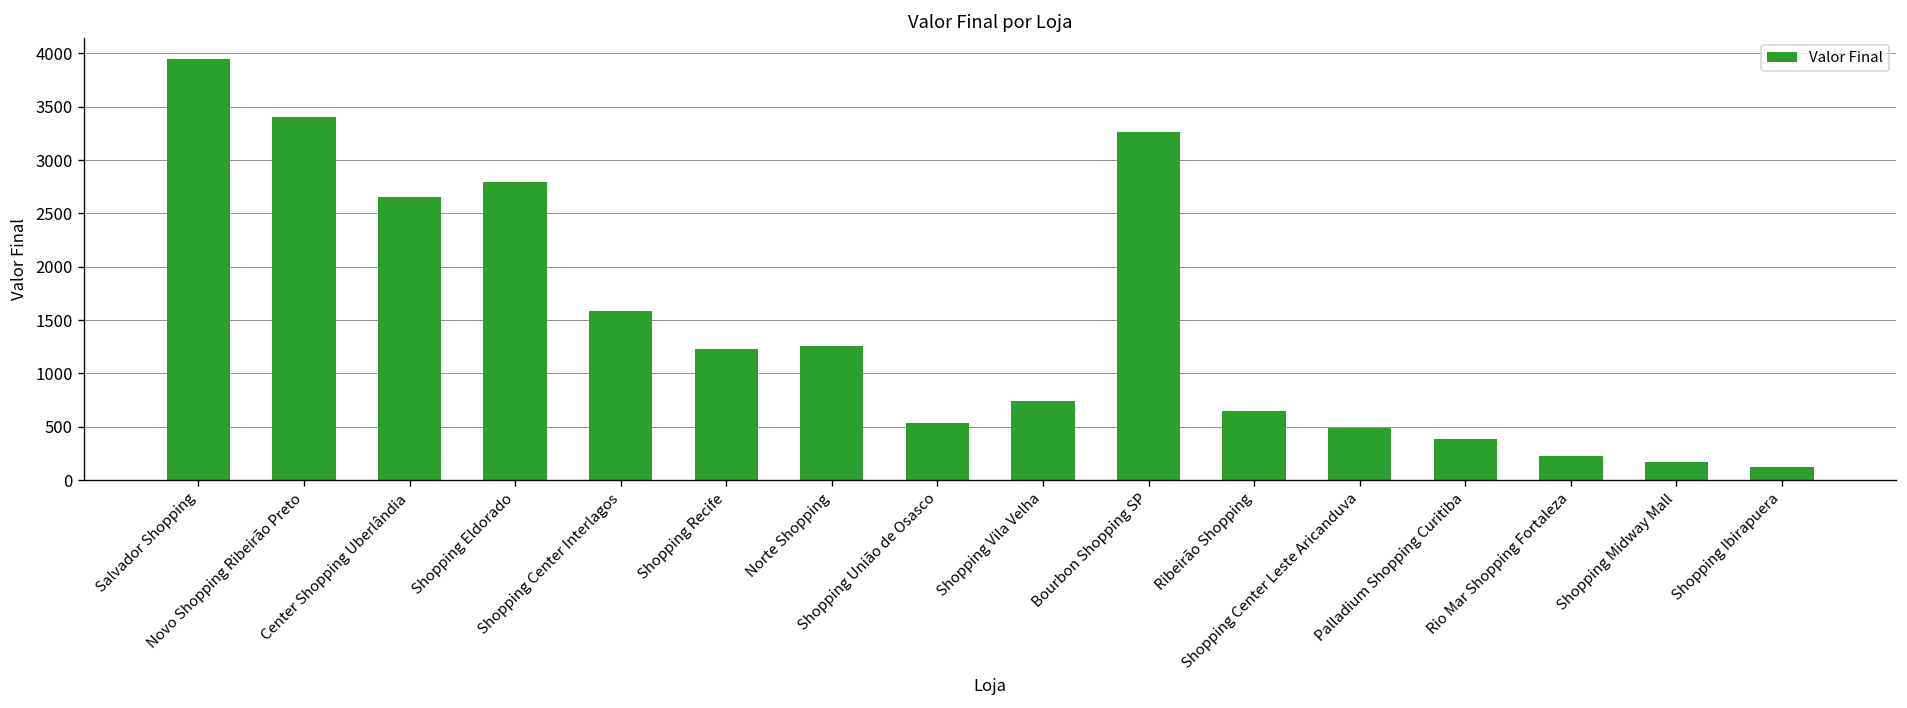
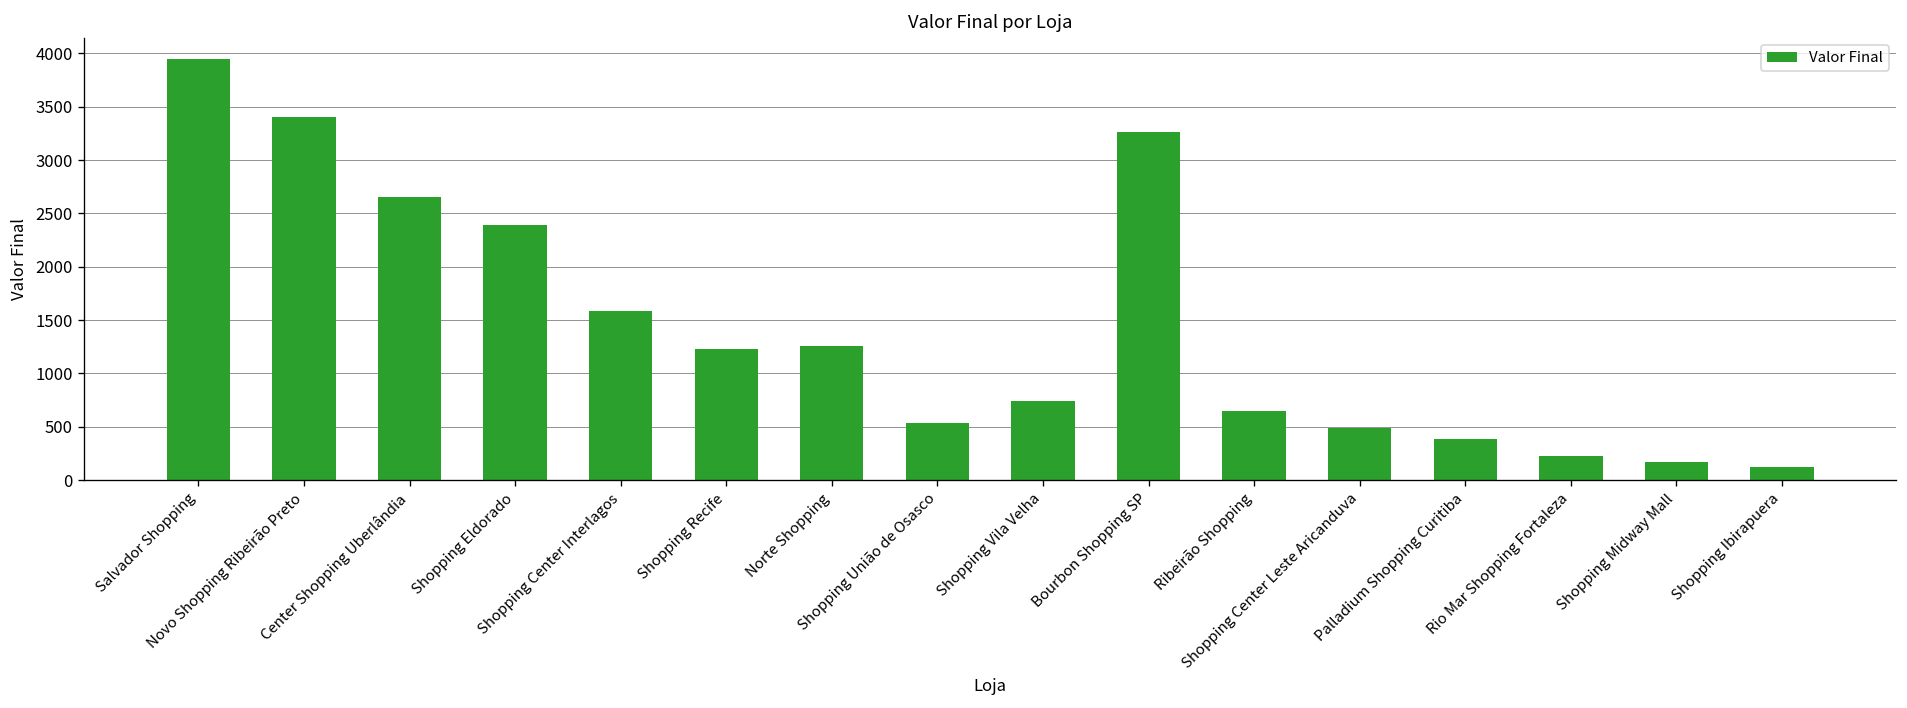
  {
    "Salvador Shopping": 4000,
    "Novo Shopping Ribeirão Preto": 3400,
    "Center Shopping Uberlândia": 2700,
-   "Shopping Eldorado": 2800,
+   "Shopping Eldorado": 2400,
    "Shopping Center Interlagos": 1600,
    "Shopping Recife": 1200,
    "Norte Shopping": 1300,
    "Shopping União de Osasco": 500,
    "Shopping Vila Velha": 700,
    "Bourbon Shopping SP": 3300,
    "Ribeirão Shopping": 700,
    "Shopping Center Leste Aricanduva": 500,
    "Palladium Shopping Curitiba": 400,
    "Rio Mar Shopping Fortaleza": 200,
    "Shopping Midway Mall": 200,
    "Shopping Ibirapuera": 100
  }
